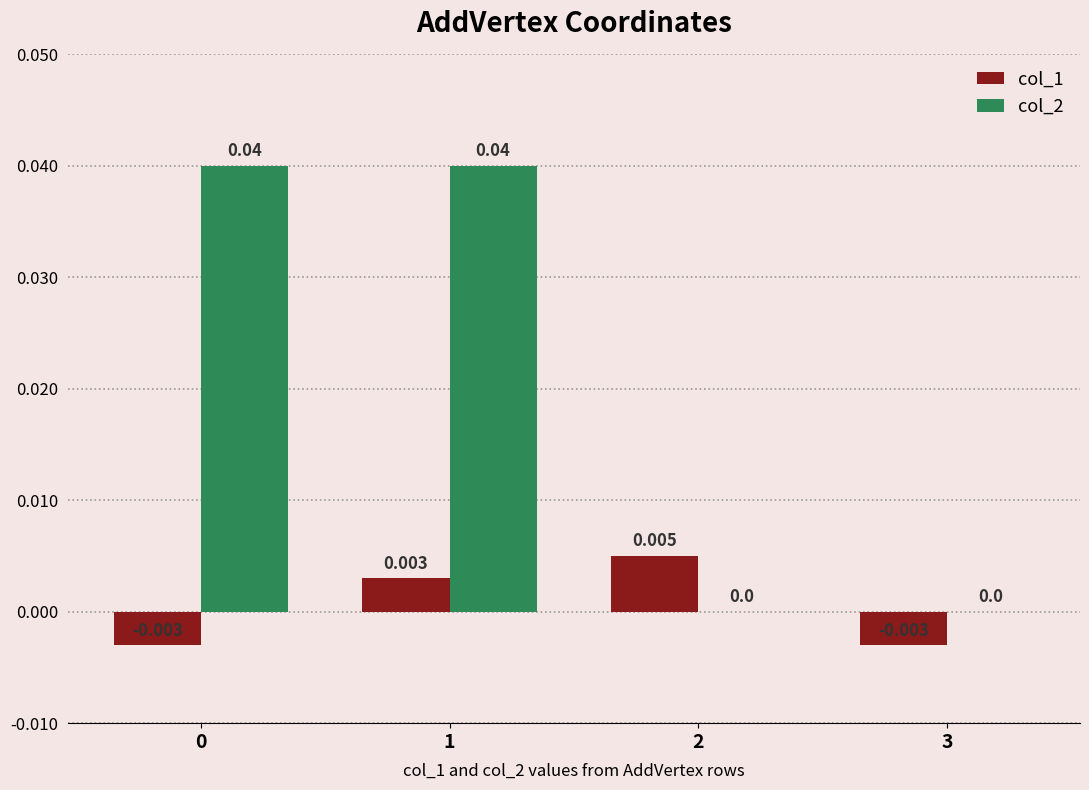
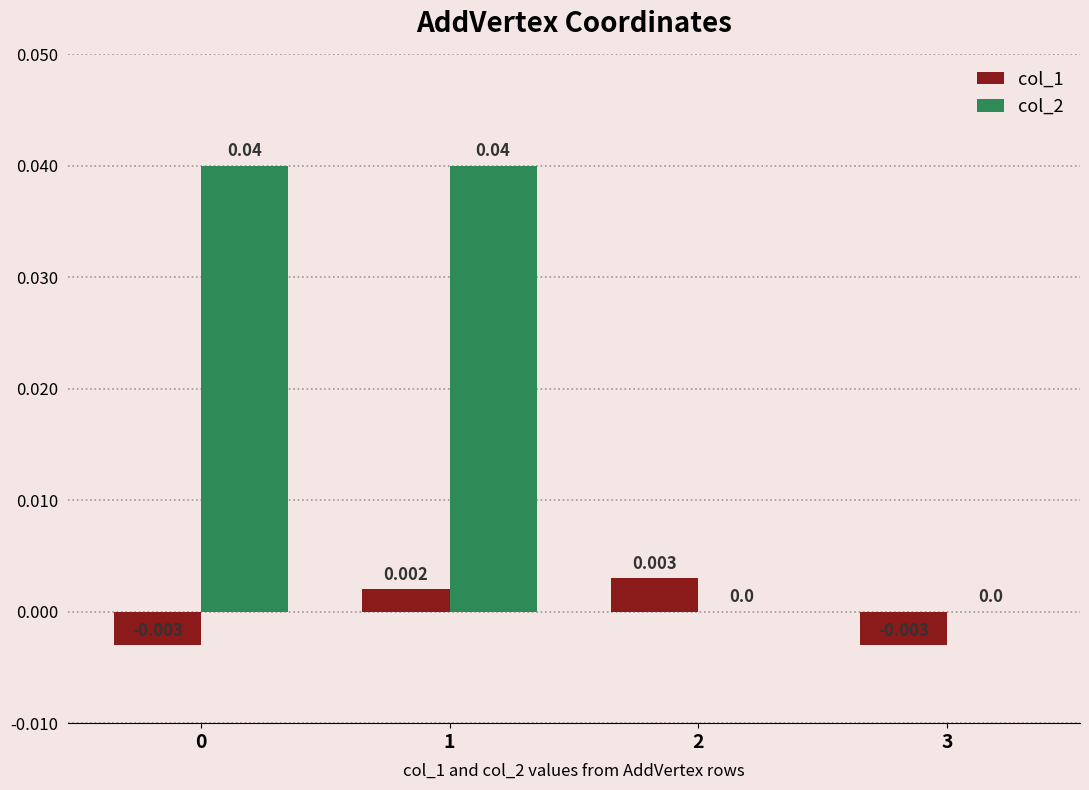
  {
    "col_1": {
      "0": -0.003,
-     "1": 0.003,
-     "2": 0.005,
+     "1": 0.002,
+     "2": 0.003,
      "3": -0.003
    },
    "col_2": {
      "0": 0.04,
      "1": 0.04,
      "2": 0.0,
      "3": 0.0
    }
  }
